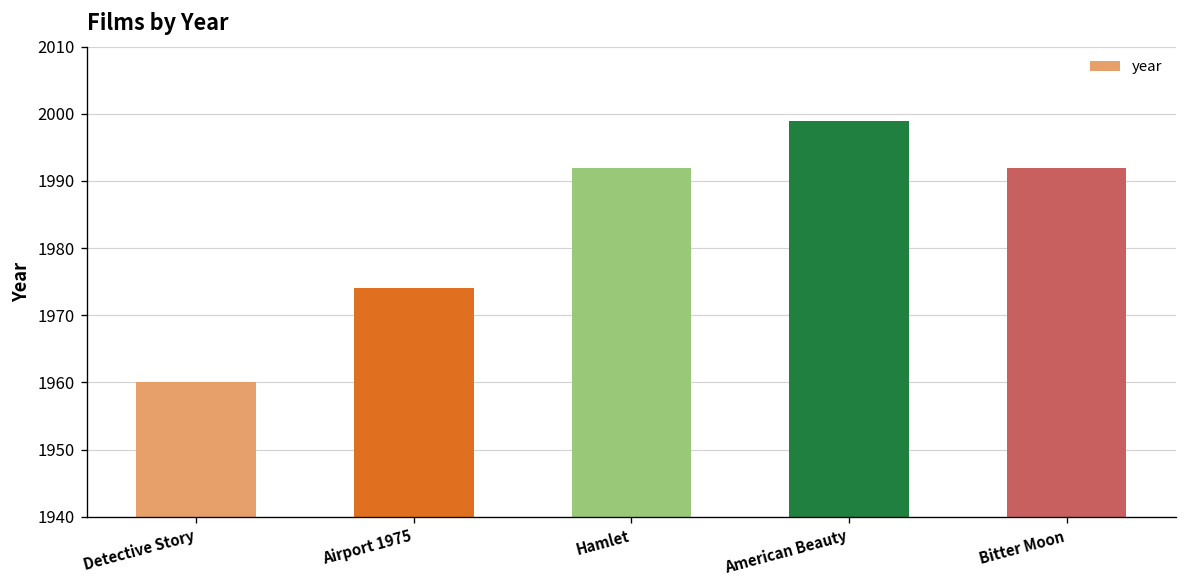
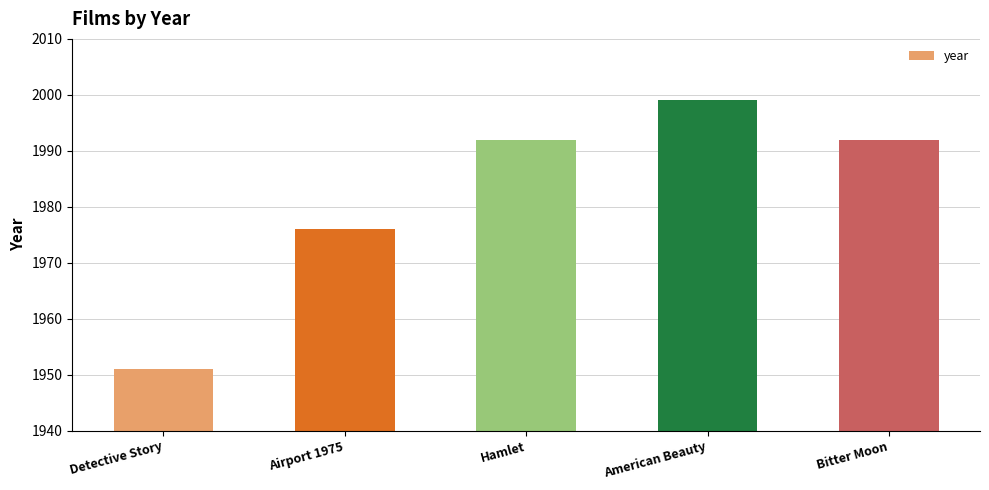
  {
-   "Detective Story": 1960,
-   "Airport 1975": 1974,
+   "Detective Story": 1951,
+   "Airport 1975": 1976,
    "Hamlet": 1992,
    "American Beauty": 1999,
    "Bitter Moon": 1992
  }
